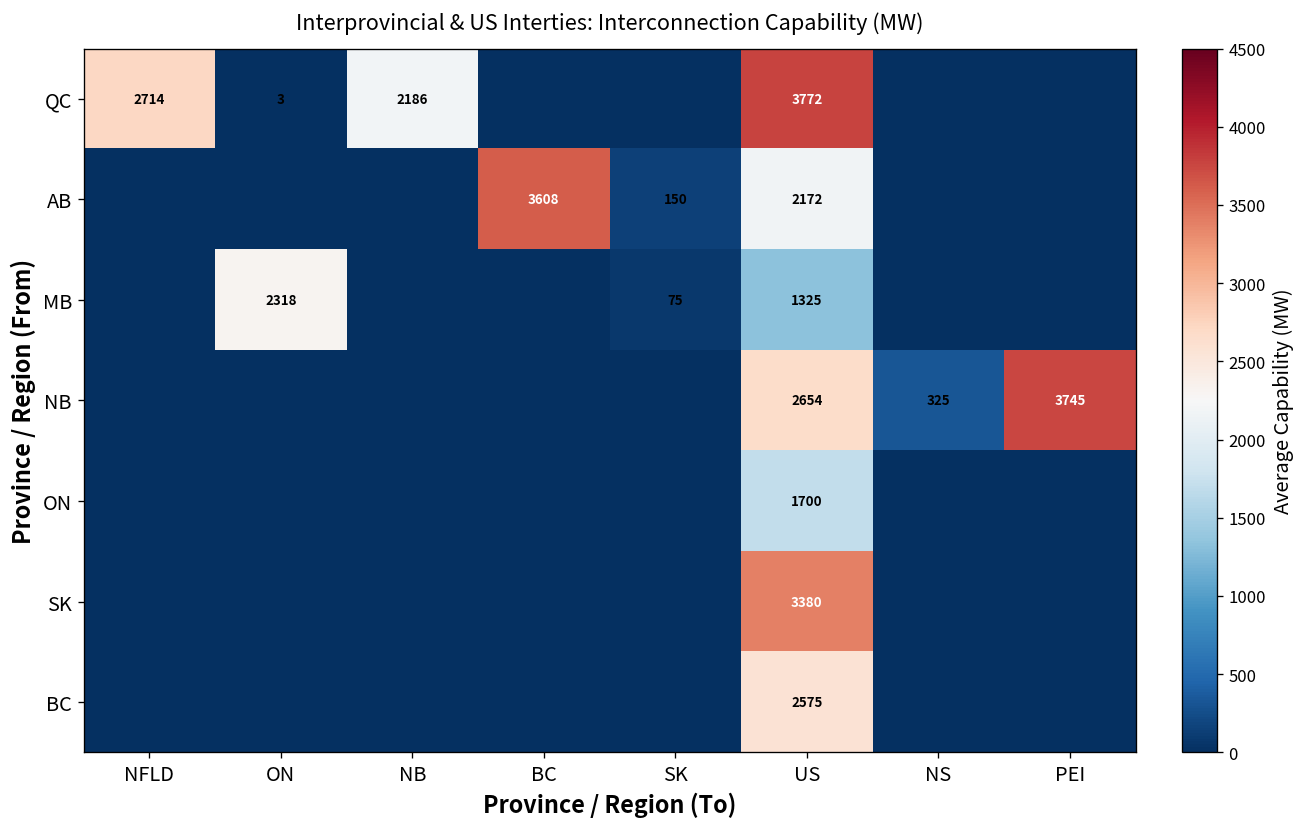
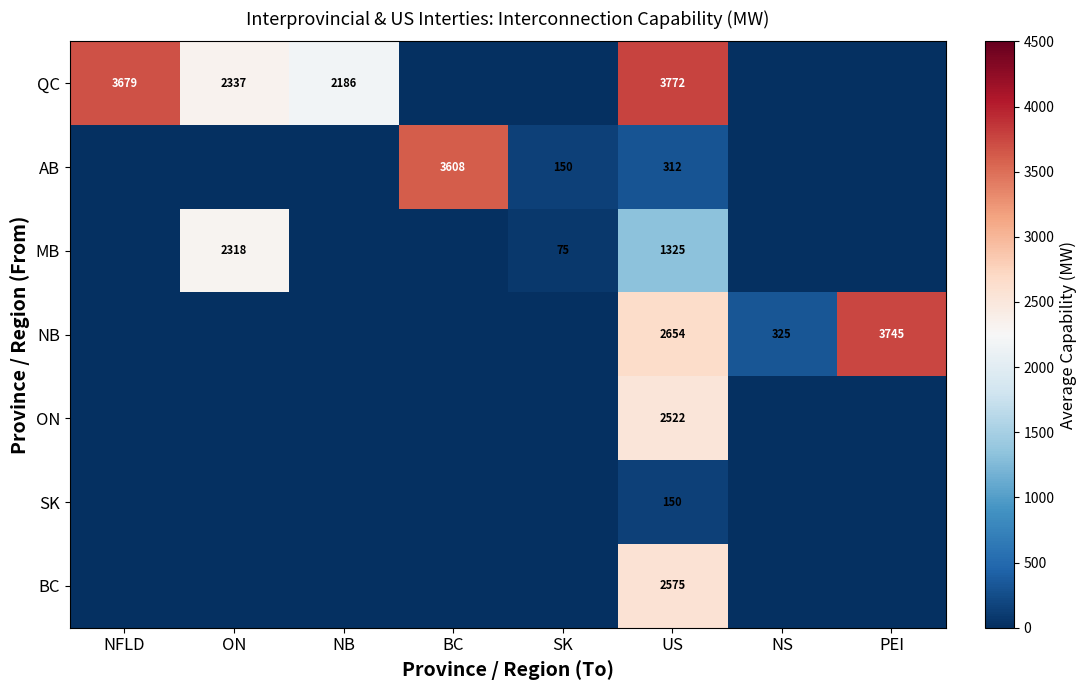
  {
    "QC": {
-     "NFLD": 2714,
-     "ON": 3,
+     "NFLD": 3679,
+     "ON": 2337,
      "NB": 2186,
      "US": 3772
    },
    "AB": {
      "BC": 3608,
      "SK": 150,
-     "US": 2172
+     "US": 312
    },
    "MB": {
      "ON": 2318,
      "SK": 75,
      "US": 1325
    },
    "NB": {
      "US": 2654,
      "NS": 325,
      "PEI": 3745
    },
    "ON": {
-     "US": 1700
+     "US": 2522
    },
    "SK": {
-     "US": 3380
+     "US": 150
    },
    "BC": {
      "US": 2575
    }
  }
